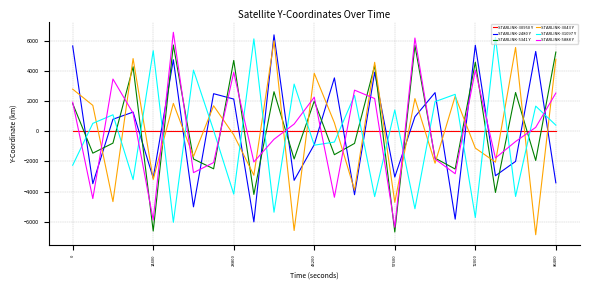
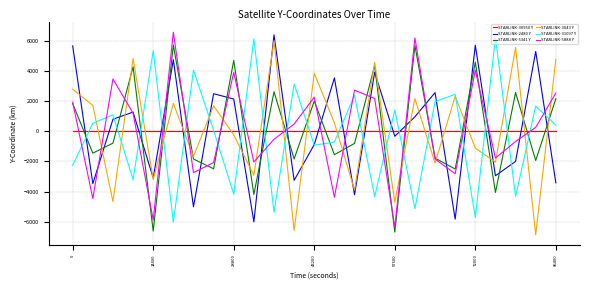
  {
    "STARLINK-30950 Y": {
      "0": 0,
      "14400": 0,
      "28800": 0,
      "43200": 0,
      "57600": 0,
      "72000": 0,
      "86400": 0
    },
    "STARLINK-2480 Y": {
      "0": 5700,
      "28800": 2100,
-     "57600": -3000,
+     "57600": -300,
      "72000": 5700,
      "86400": -3400
    },
    "STARLINK-5341 Y": {
      "14400": -6600,
      "28800": 4700,
      "43200": 2000,
      "57600": -6700,
      "72000": 4600,
-     "86400": 5300
+     "86400": 2200
    },
    "STARLINK-3043 Y": {
      "0": 2800,
      "28800": -200,
      "43200": 3800,
      "57600": -4700,
      "72000": -1100,
      "86400": 4800
    },
    "STARLINK-31097 Y": {
      "0": -2300,
      "14400": 5300,
      "28800": -4200,
      "57600": 1400,
      "72000": -5700,
      "86400": 400
    },
    "STARLINK-5888 Y": {
      "14400": -5900,
      "28800": 3900,
      "43200": 2300,
      "57600": -6400,
      "72000": 4000,
      "86400": 2500
    }
  }
